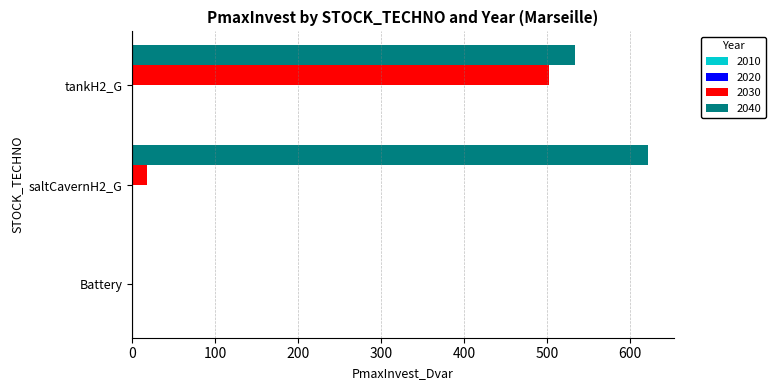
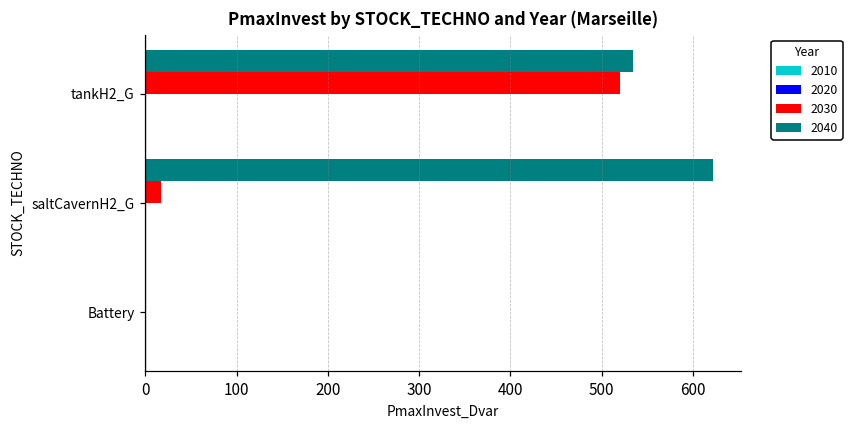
  {
    "2010": {
      "tankH2_G": 0,
      "saltCavernH2_G": 0,
      "Battery": 0
    },
    "2020": {
      "tankH2_G": 0,
      "saltCavernH2_G": 0,
      "Battery": 0
    },
    "2030": {
-     "tankH2_G": 500,
+     "tankH2_G": 520,
      "saltCavernH2_G": 20,
      "Battery": 0
    },
    "2040": {
      "tankH2_G": 530,
      "saltCavernH2_G": 620,
      "Battery": 0
    }
  }
